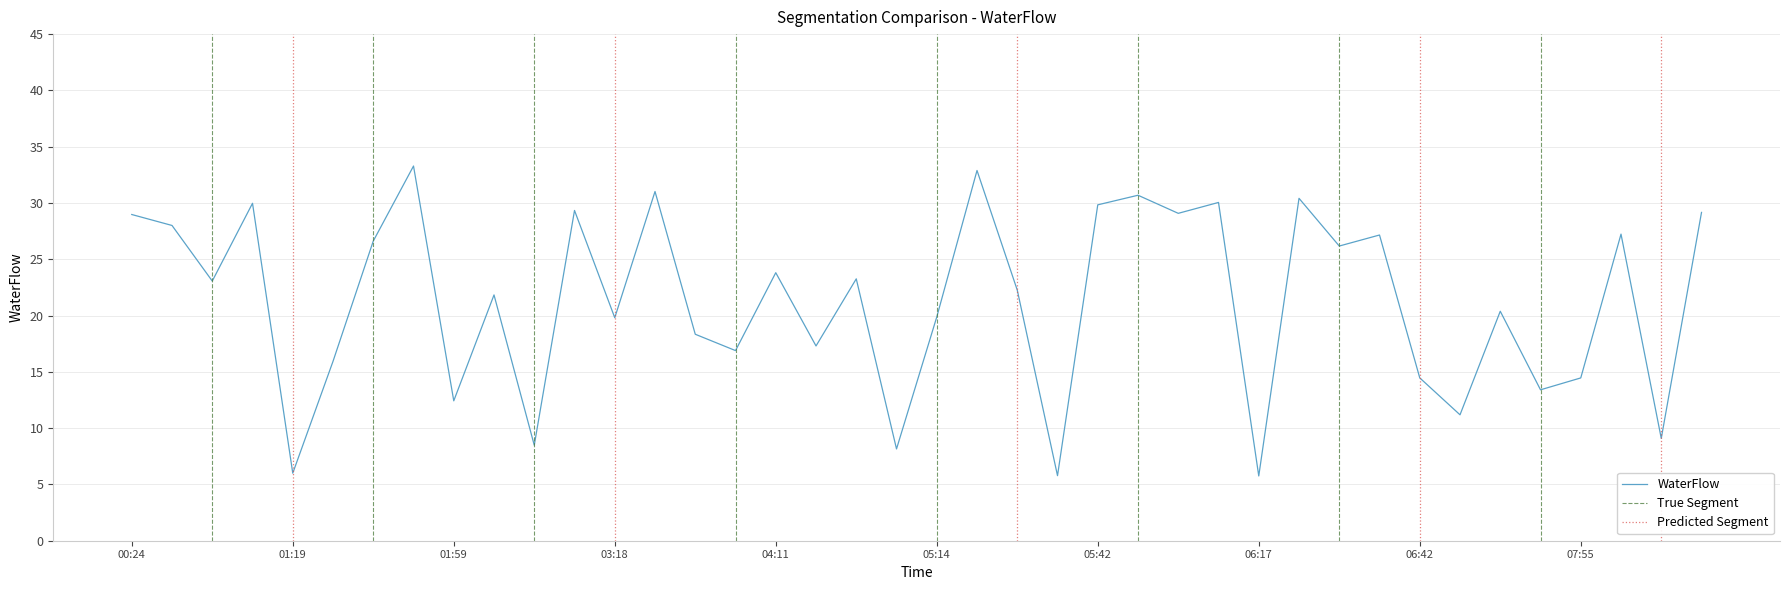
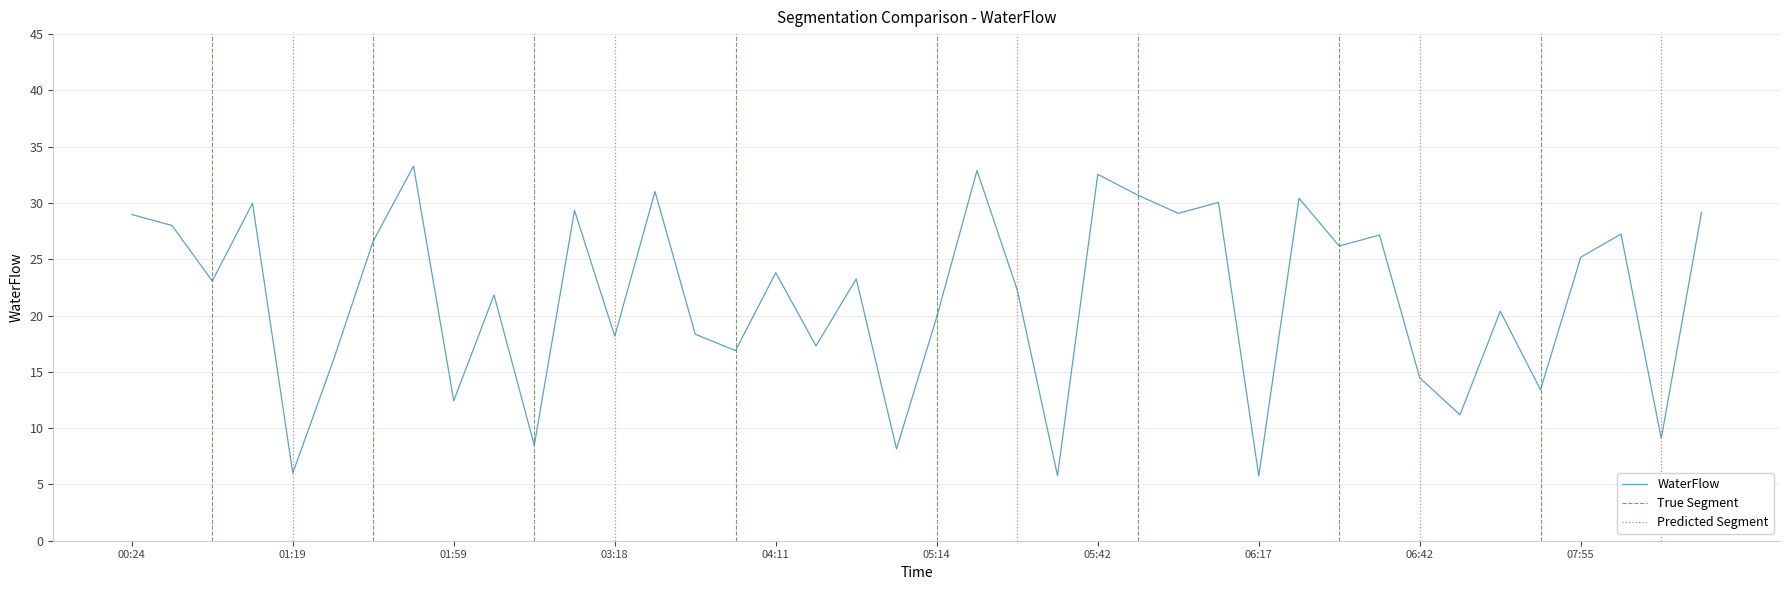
  {
    "00:24": 29.0,
    "01:19": 6.0,
    "01:59": 12.4,
-   "03:18": 19.8,
+   "03:18": 18.2,
    "04:11": 23.8,
    "05:14": 19.9,
-   "05:42": 29.8,
+   "05:42": 32.5,
    "06:17": 5.8,
    "06:42": 14.5,
-   "07:55": 14.5
+   "07:55": 25.2
  }
